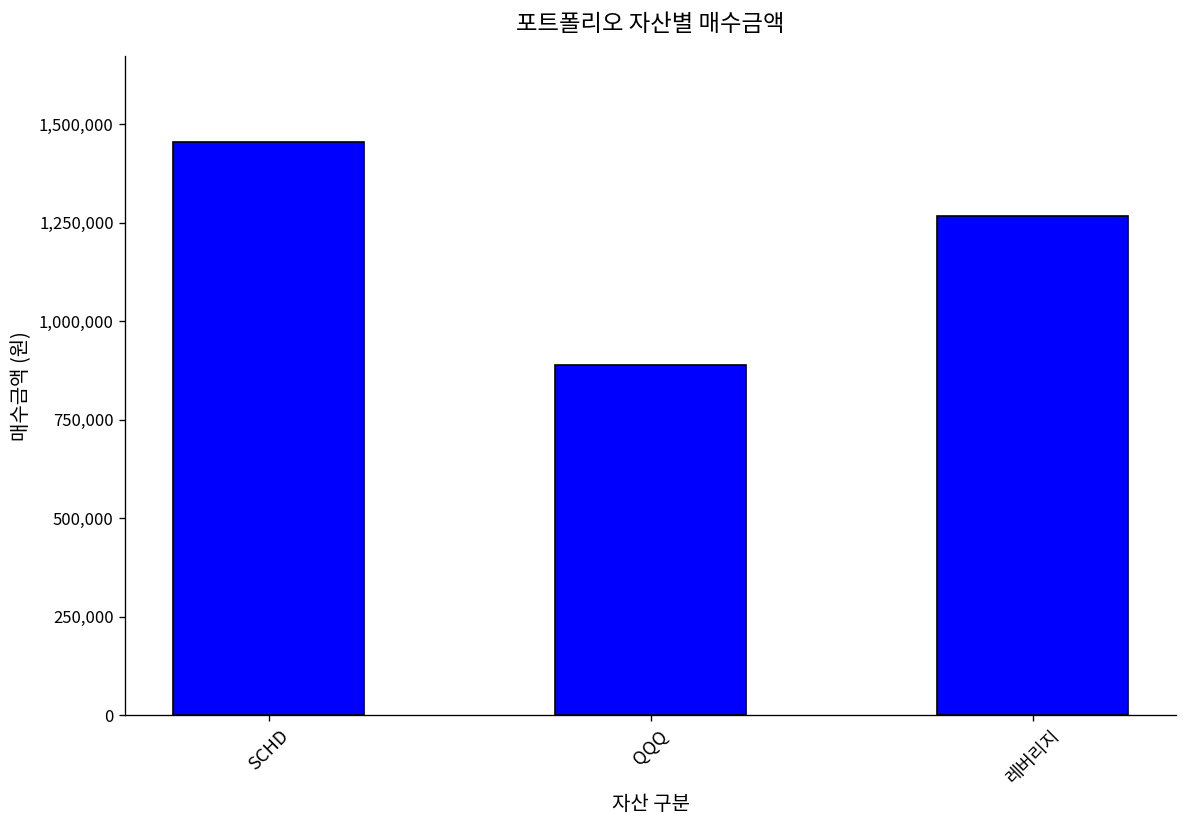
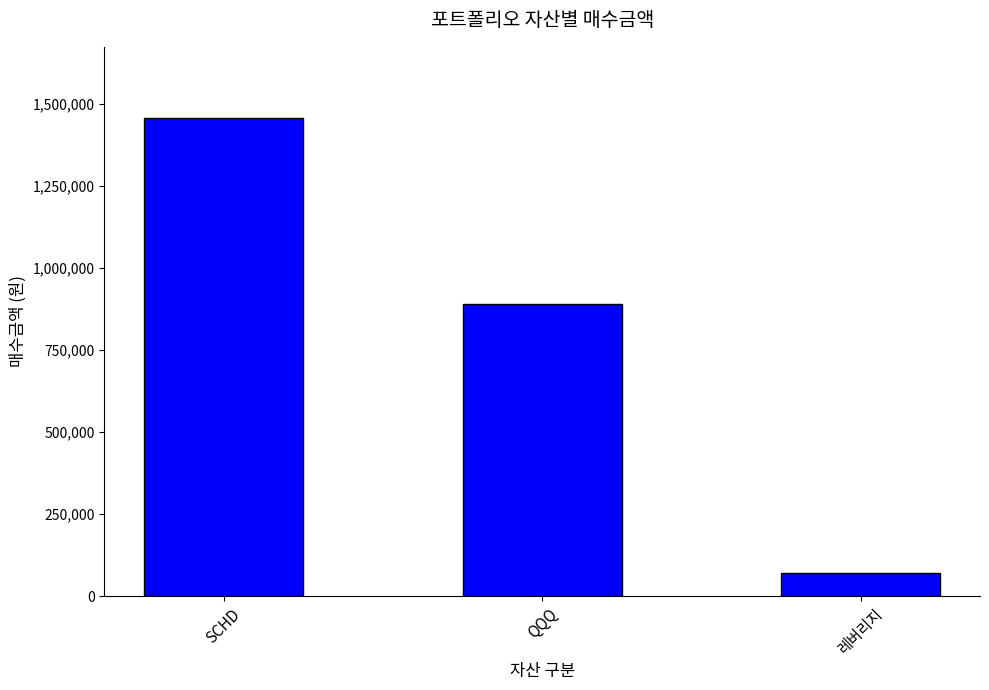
  {
    "SCHD": "1,450,000",
    "QQQ": "890,000",
-   "레버리지": "1,270,000"
+   "레버리지": "70,000"
  }
